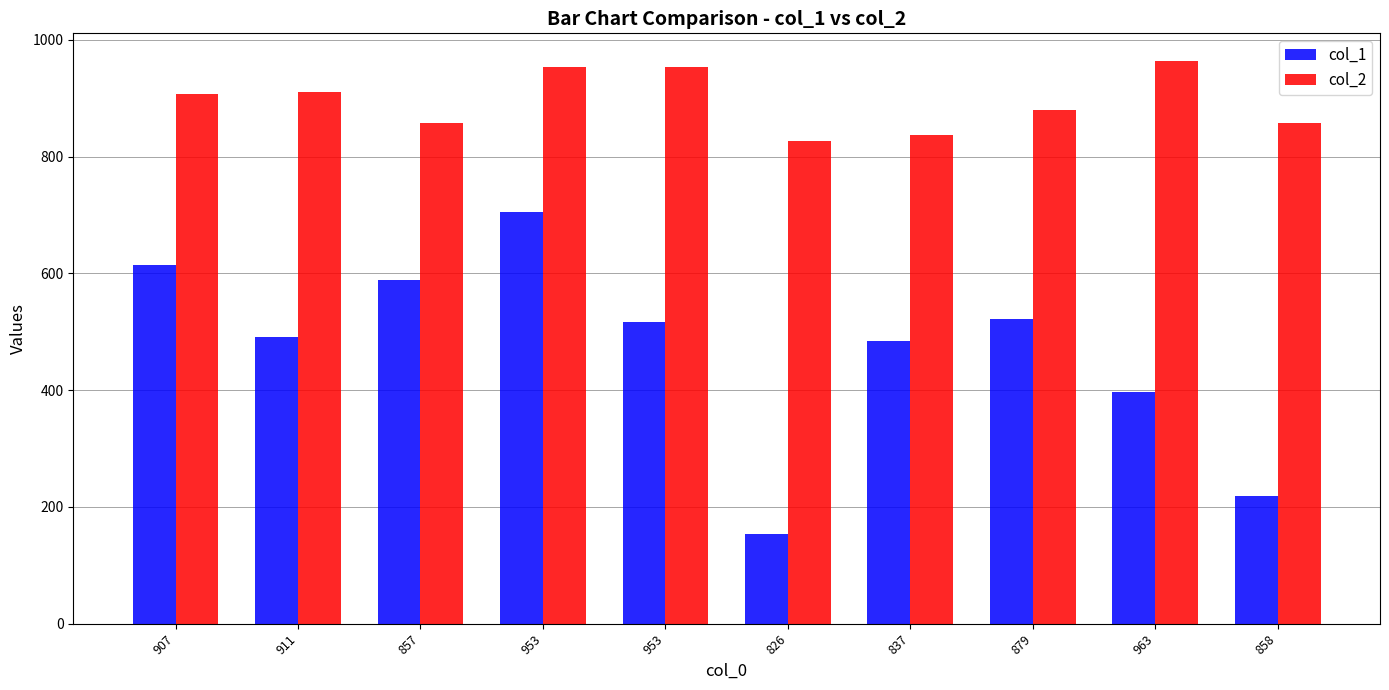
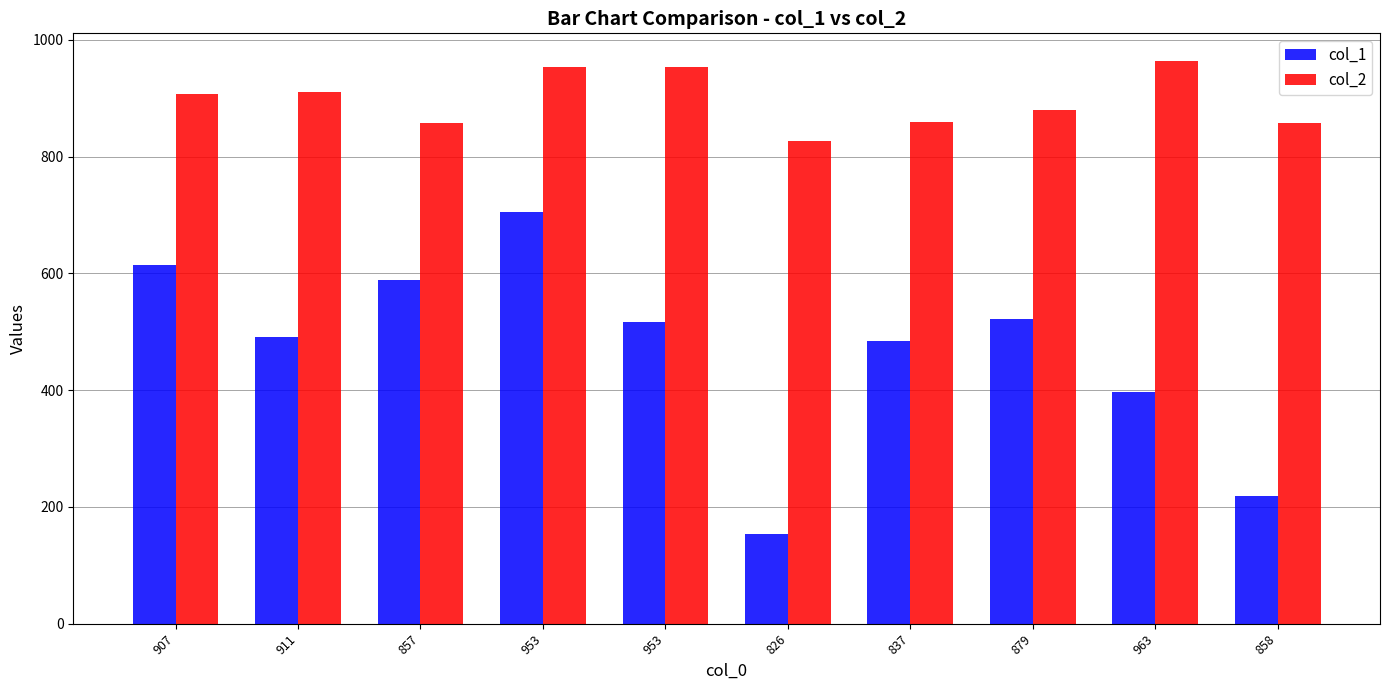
  {
    "col_1": {
      "907": 620,
      "911": 490,
      "857": 590,
      "826": 150,
      "837": 480,
      "879": 520,
      "963": 400,
      "858": 220
    },
    "col_2": {
      "907": 910,
      "911": 910,
      "857": 860,
      "826": 830,
-     "837": 840,
+     "837": 860,
      "879": 880,
      "963": 960,
      "858": 860
    }
  }
